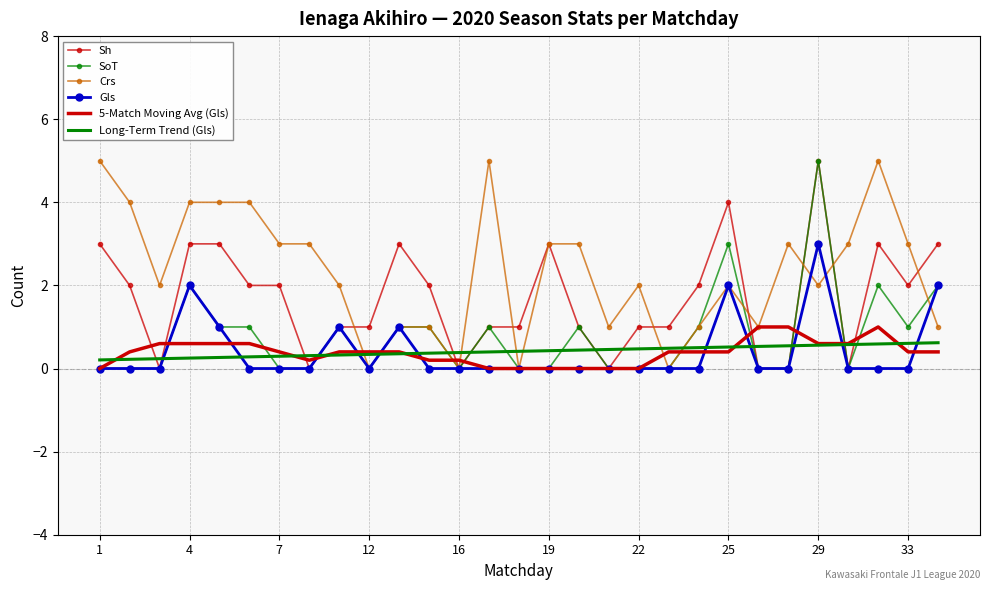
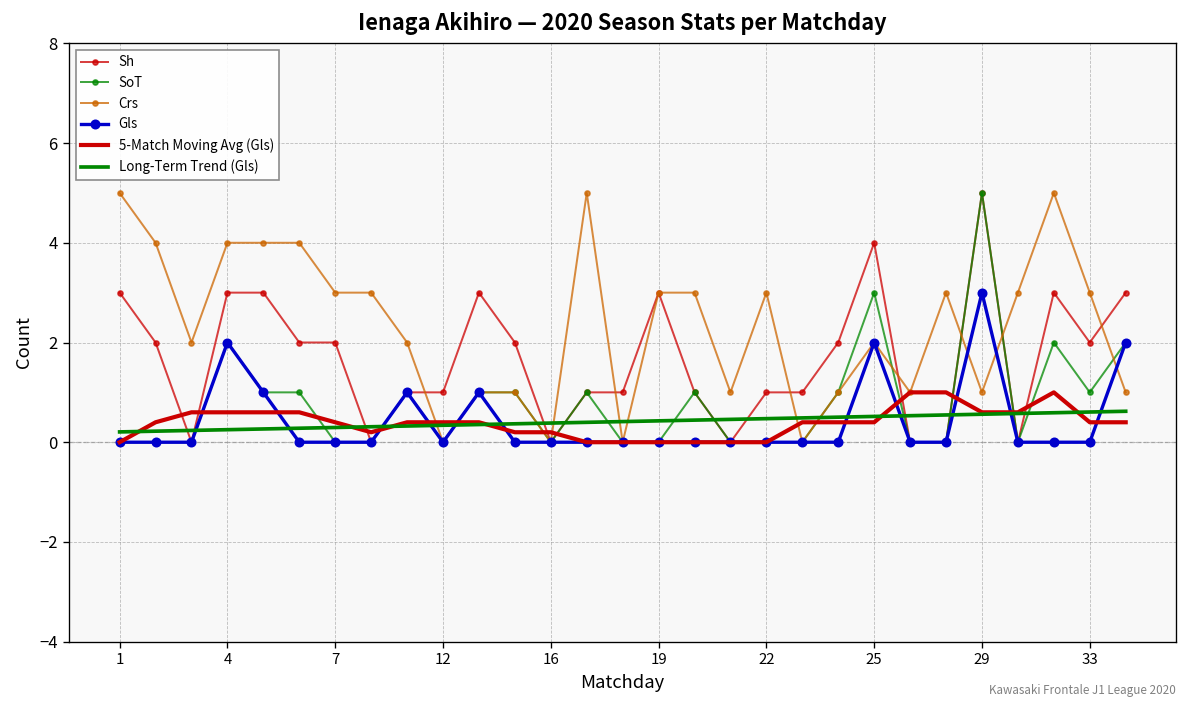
  {
    "Crs": {
      "1": 5,
      "4": 4,
      "7": 3,
-     "22": 2,
-     "29": 2,
+     "22": 3,
+     "29": 1,
      "33": 3
    },
    "Gls": {
      "29": 3,
      "33": 0
    }
  }
